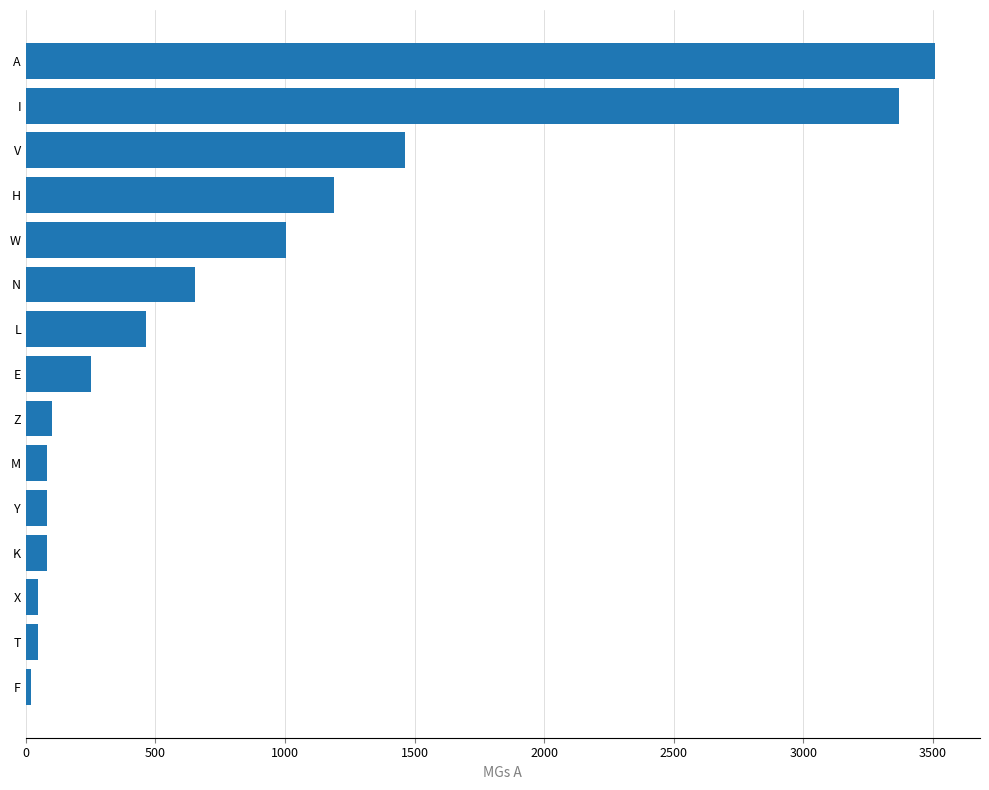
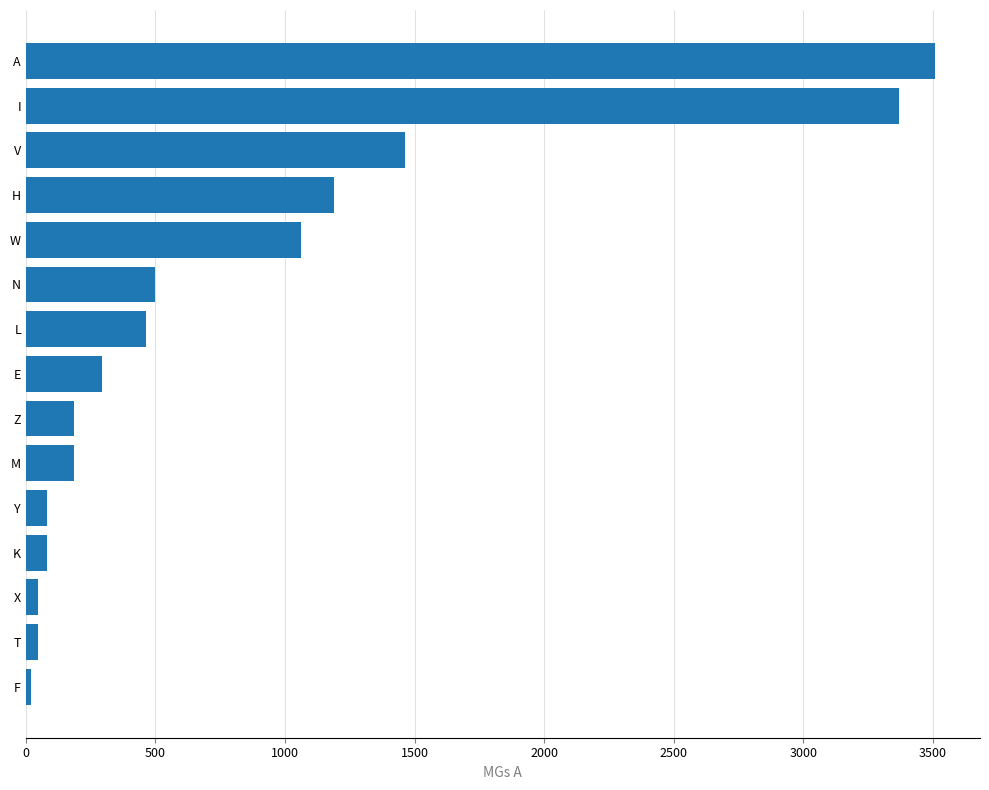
  {
    "A": 3510,
    "I": 3370,
    "V": 1460,
    "H": 1190,
-   "W": 1010,
-   "N": 650,
+   "W": 1060,
+   "N": 500,
    "L": 470,
-   "E": 250,
-   "Z": 100,
-   "M": 80,
+   "E": 290,
+   "Z": 190,
+   "M": 180,
    "Y": 80,
    "K": 80,
    "X": 50,
    "T": 50,
    "F": 20
  }
